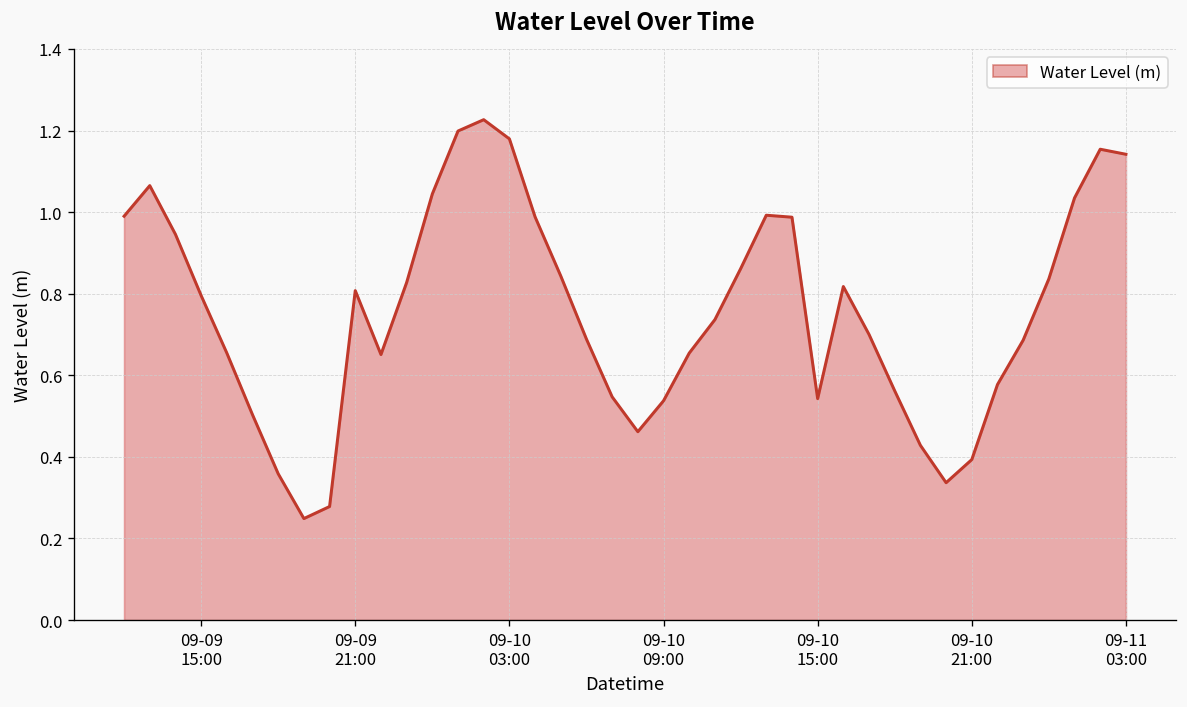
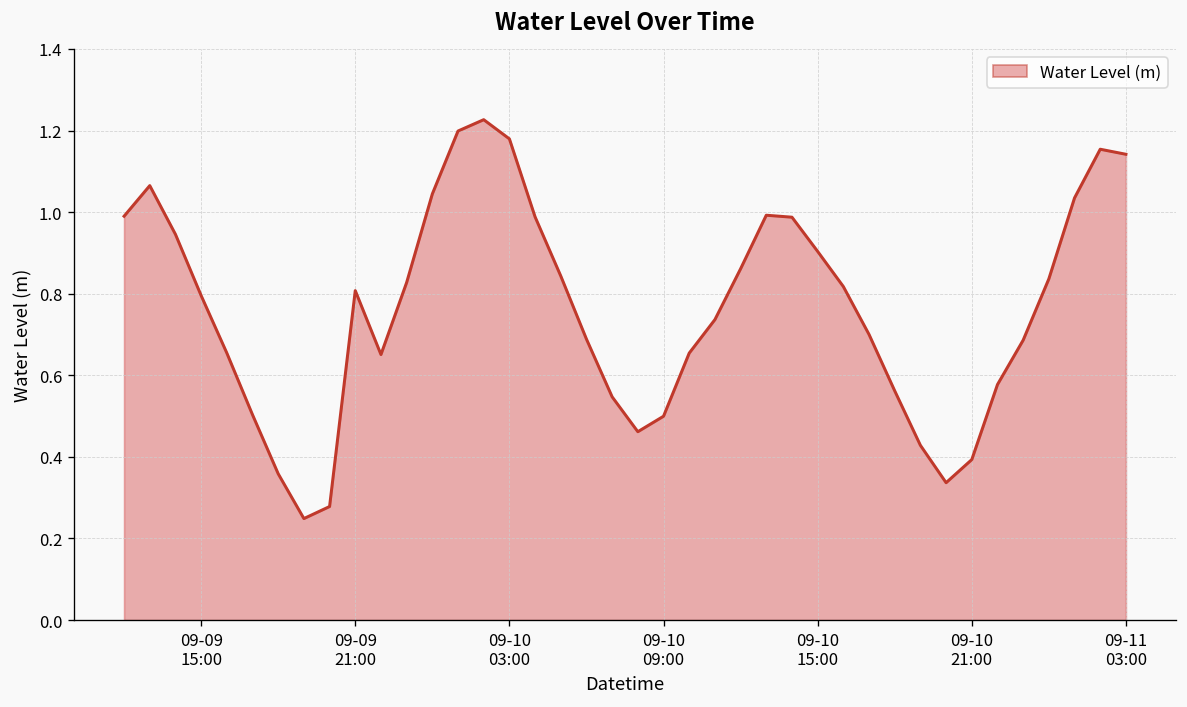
  {
    "09-09 15:00": 0.80,
    "09-09 21:00": 0.81,
    "09-10 03:00": 1.18,
-   "09-10 09:00": 0.54,
-   "09-10 15:00": 0.54,
+   "09-10 09:00": 0.50,
+   "09-10 15:00": 0.90,
    "09-10 21:00": 0.39,
    "09-11 03:00": 1.14
  }
